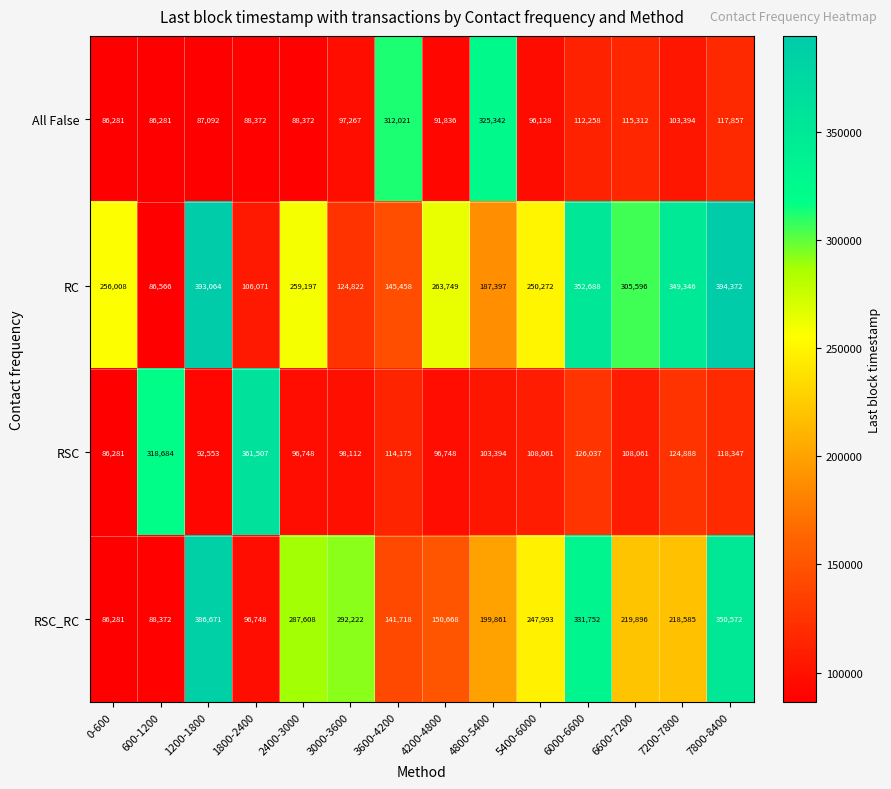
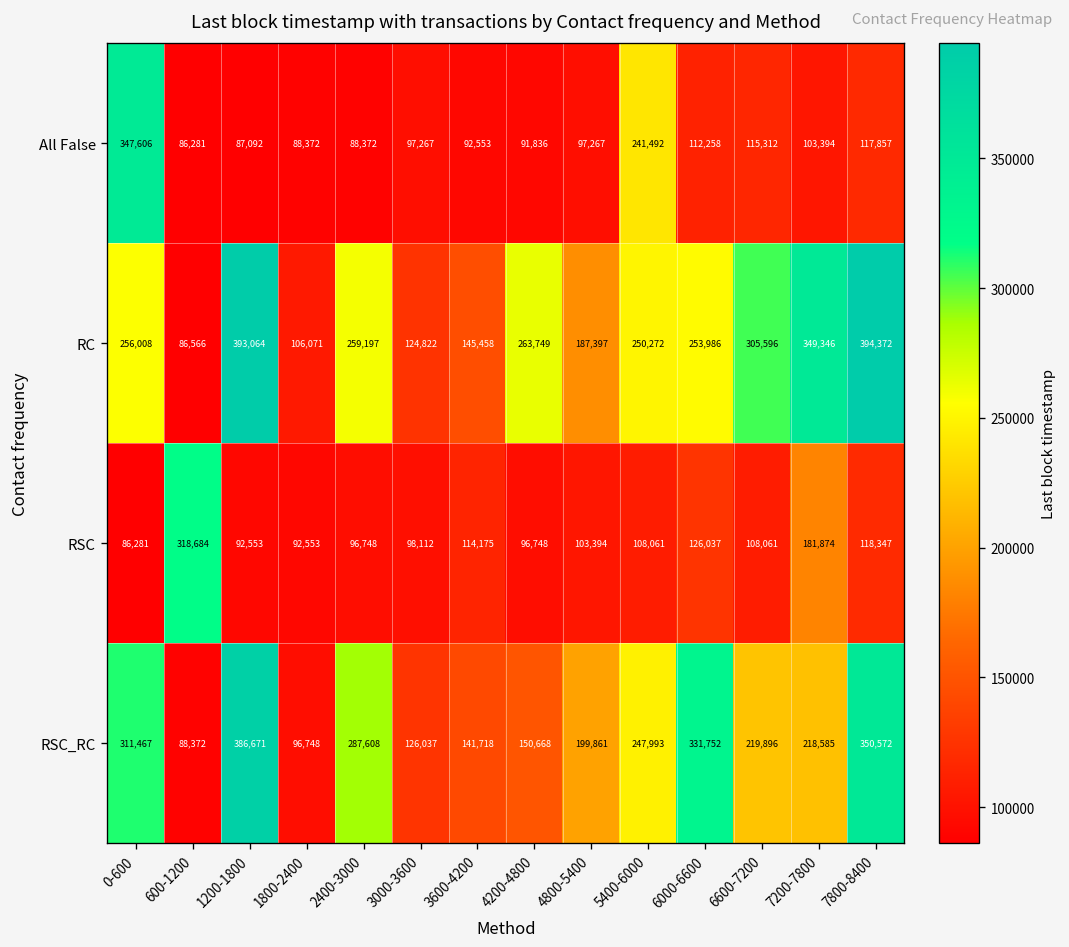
  {
    "All False": {
-     "0-600": "86,281",
+     "0-600": "347,606",
      "600-1200": "86,281",
      "1200-1800": "87,092",
      "1800-2400": "88,372",
      "2400-3000": "88,372",
      "3000-3600": "97,267",
-     "3600-4200": "312,021",
+     "3600-4200": "92,553",
      "4200-4800": "91,836",
-     "4800-5400": "325,342",
-     "5400-6000": "96,128",
+     "4800-5400": "97,267",
+     "5400-6000": "241,492",
      "6000-6600": "112,258",
      "6600-7200": "115,312",
      "7200-7800": "103,394",
      "7800-8400": "117,857"
    },
    "RC": {
      "0-600": "256,008",
      "600-1200": "86,566",
      "1200-1800": "393,064",
      "1800-2400": "106,071",
      "2400-3000": "259,197",
      "3000-3600": "124,822",
      "3600-4200": "145,458",
      "4200-4800": "263,749",
      "4800-5400": "187,397",
      "5400-6000": "250,272",
-     "6000-6600": "352,688",
+     "6000-6600": "253,986",
      "6600-7200": "305,596",
      "7200-7800": "349,346",
      "7800-8400": "394,372"
    },
    "RSC": {
      "0-600": "86,281",
      "600-1200": "318,684",
      "1200-1800": "92,553",
-     "1800-2400": "361,507",
+     "1800-2400": "92,553",
      "2400-3000": "96,748",
      "3000-3600": "98,112",
      "3600-4200": "114,175",
      "4200-4800": "96,748",
      "4800-5400": "103,394",
      "5400-6000": "108,061",
      "6000-6600": "126,037",
      "6600-7200": "108,061",
-     "7200-7800": "124,888",
+     "7200-7800": "181,874",
      "7800-8400": "118,347"
    },
    "RSC_RC": {
-     "0-600": "86,281",
+     "0-600": "311,467",
      "600-1200": "88,372",
      "1200-1800": "386,671",
      "1800-2400": "96,748",
      "2400-3000": "287,608",
-     "3000-3600": "292,222",
+     "3000-3600": "126,037",
      "3600-4200": "141,718",
      "4200-4800": "150,668",
      "4800-5400": "199,861",
      "5400-6000": "247,993",
      "6000-6600": "331,752",
      "6600-7200": "219,896",
      "7200-7800": "218,585",
      "7800-8400": "350,572"
    }
  }
